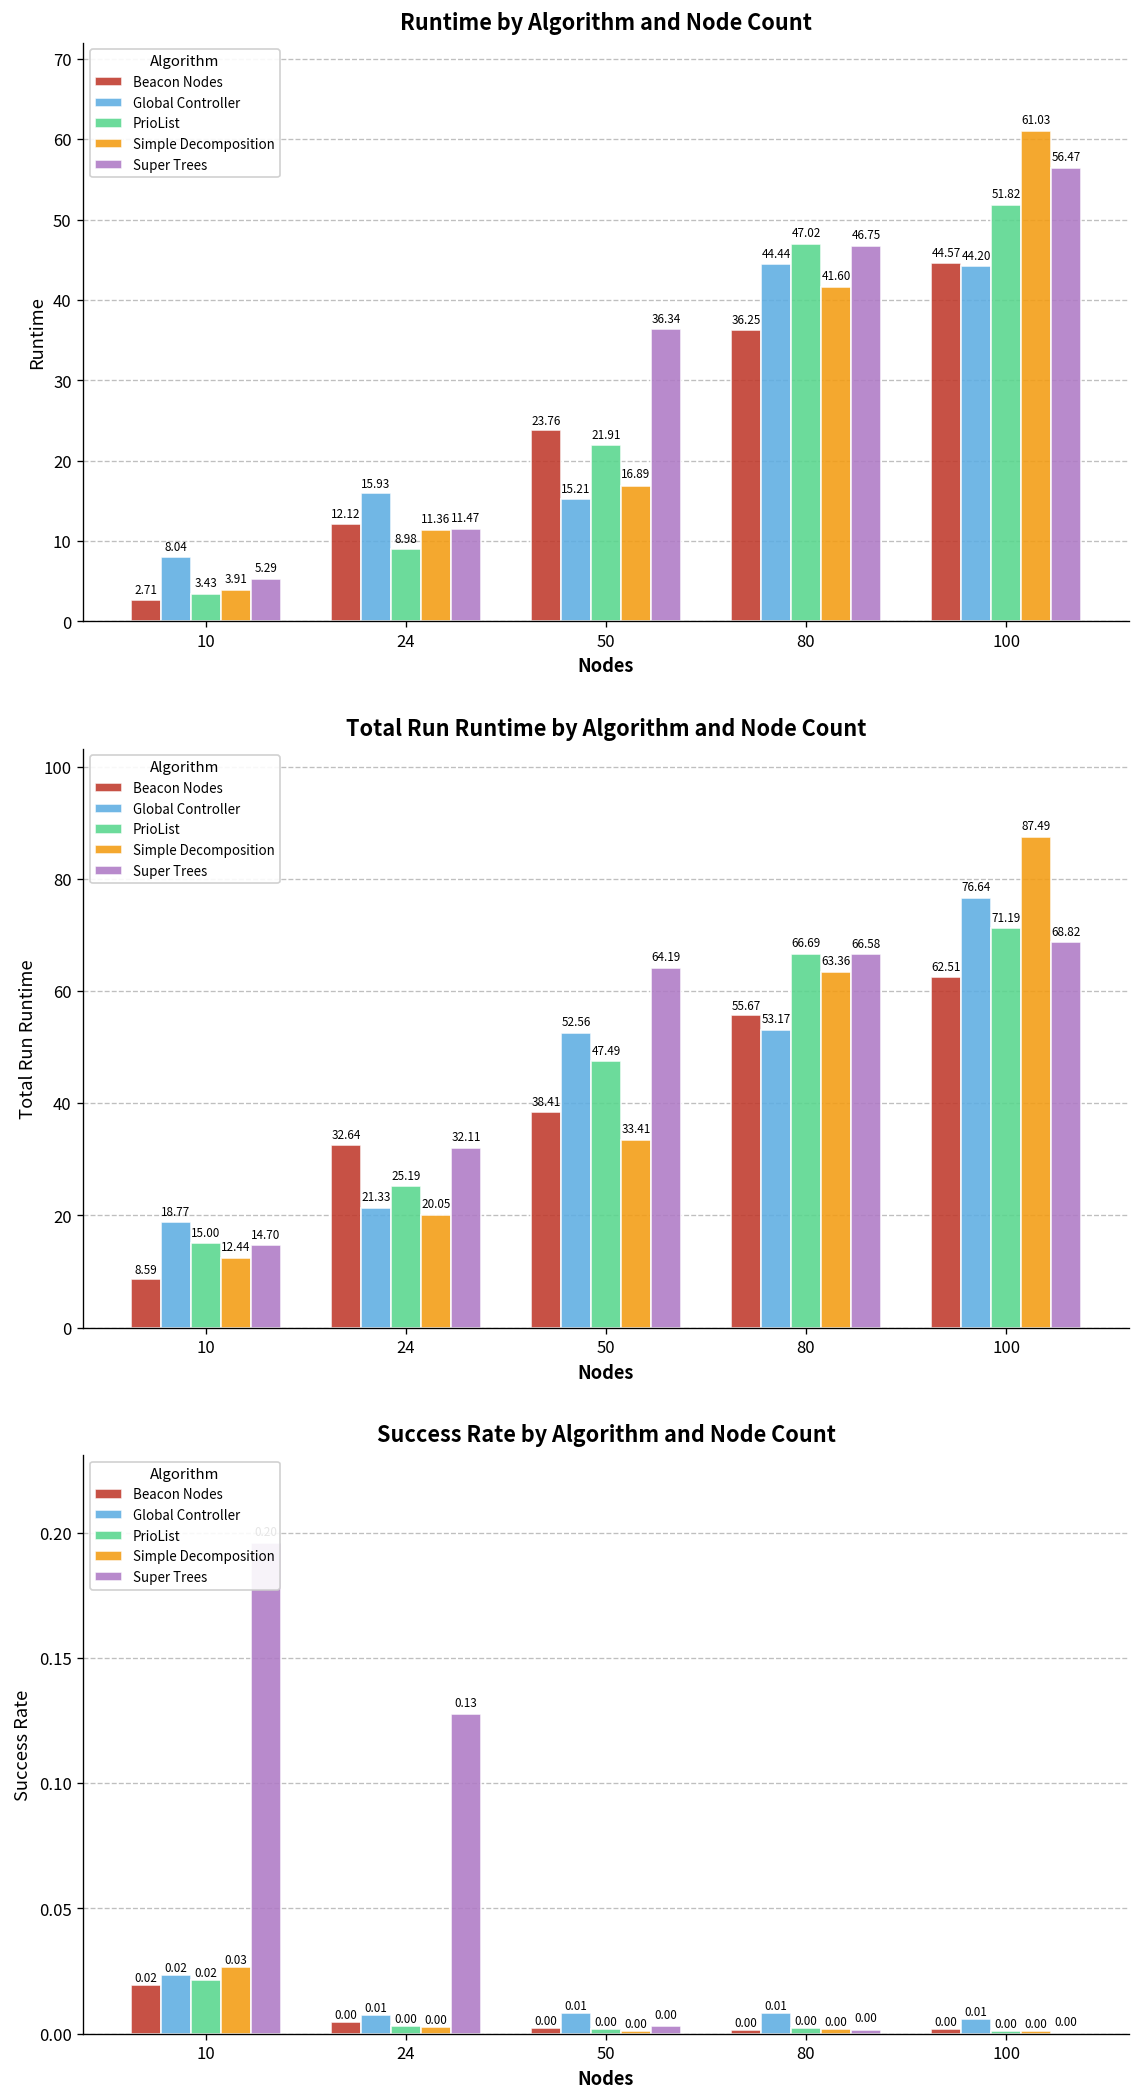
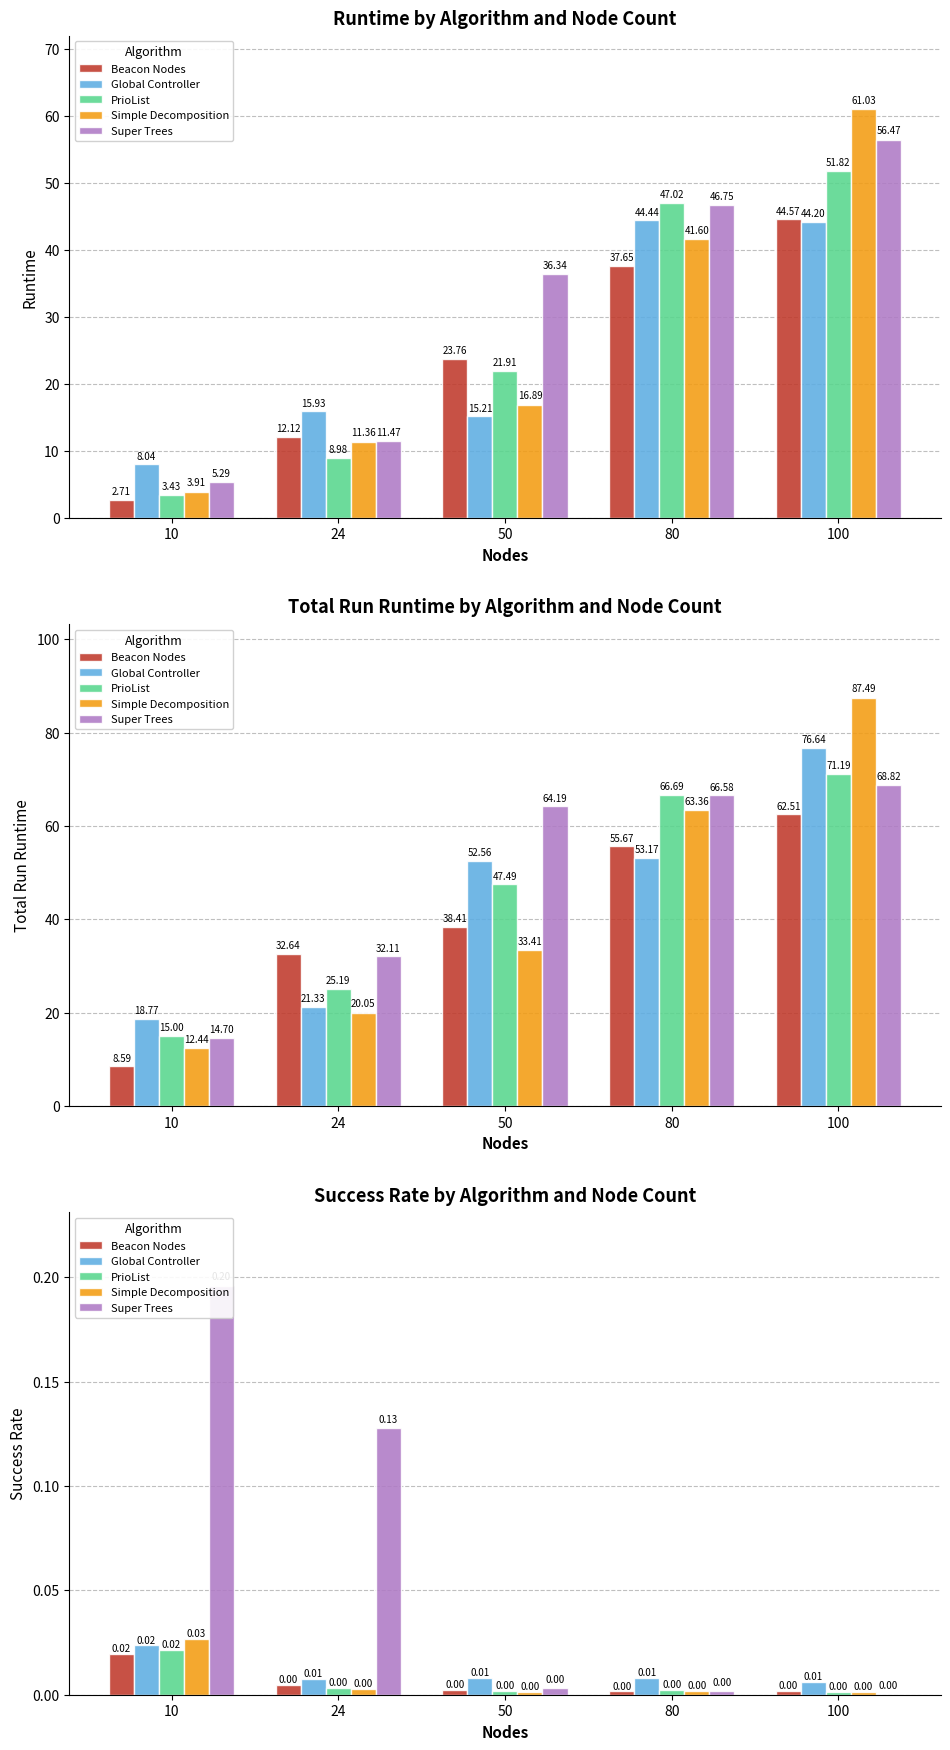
  {
    "Runtime by Algorithm and Node Count": {
      "Beacon Nodes": {
        "10": 2.71,
        "24": 12.12,
        "50": 23.76,
-       "80": 36.25,
+       "80": 37.65,
        "100": 44.57
      },
      "Global Controller": {
        "10": 8.04,
        "24": 15.93,
        "50": 15.21,
        "80": 44.44,
        "100": 44.20
      },
      "PrioList": {
        "10": 3.43,
        "24": 8.98,
        "50": 21.91,
        "80": 47.02,
        "100": 51.82
      },
      "Simple Decomposition": {
        "10": 3.91,
        "24": 11.36,
        "50": 16.89,
        "80": 41.60,
        "100": 61.03
      },
      "Super Trees": {
        "10": 5.29,
        "24": 11.47,
        "50": 36.34,
        "80": 46.75,
        "100": 56.47
      }
    },
    "Total Run Runtime by Algorithm and Node Count": {
      "Beacon Nodes": {
        "10": 8.59,
        "24": 32.64,
        "50": 38.41,
        "80": 55.67,
        "100": 62.51
      },
      "Global Controller": {
        "10": 18.77,
        "24": 21.33,
        "50": 52.56,
        "80": 53.17,
        "100": 76.64
      },
      "PrioList": {
        "10": 15.00,
        "24": 25.19,
        "50": 47.49,
        "80": 66.69,
        "100": 71.19
      },
      "Simple Decomposition": {
        "10": 12.44,
        "24": 20.05,
        "50": 33.41,
        "80": 63.36,
        "100": 87.49
      },
      "Super Trees": {
        "10": 14.70,
        "24": 32.11,
        "50": 64.19,
        "80": 66.58,
        "100": 68.82
      }
    },
    "Success Rate by Algorithm and Node Count": {
      "Beacon Nodes": {
        "10": 0.02,
        "24": 0.00,
        "50": 0.00,
        "80": 0.00,
        "100": 0.00
      },
      "Global Controller": {
        "10": 0.02,
        "24": 0.01,
        "50": 0.01,
        "80": 0.01,
        "100": 0.01
      },
      "PrioList": {
        "10": 0.02,
        "24": 0.00,
        "50": 0.00,
        "80": 0.00,
        "100": 0.00
      },
      "Simple Decomposition": {
        "10": 0.03,
        "24": 0.00,
        "50": 0.00,
        "80": 0.00,
        "100": 0.00
      },
      "Super Trees": {
        "24": 0.13,
        "50": 0.00,
        "80": 0.00,
        "100": 0.00
      }
    }
  }
